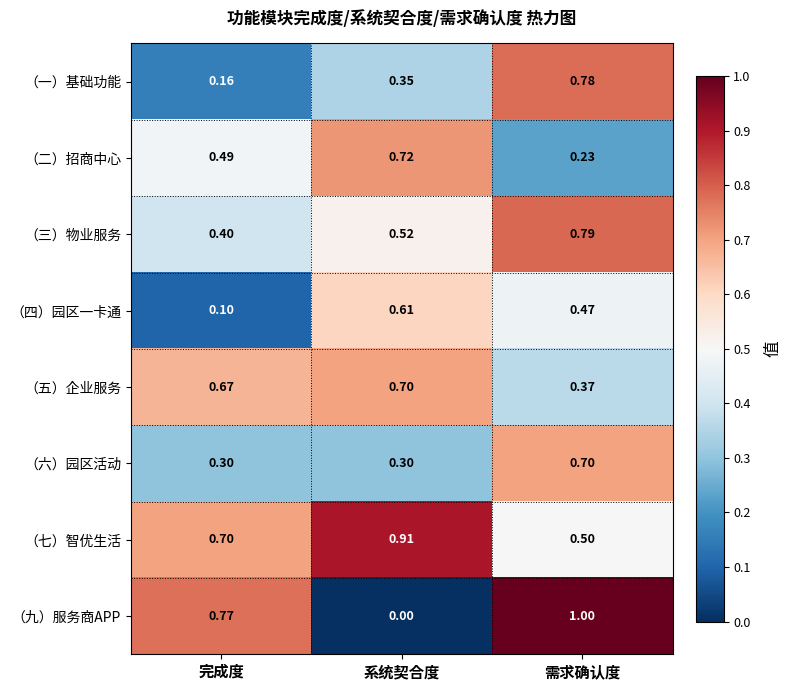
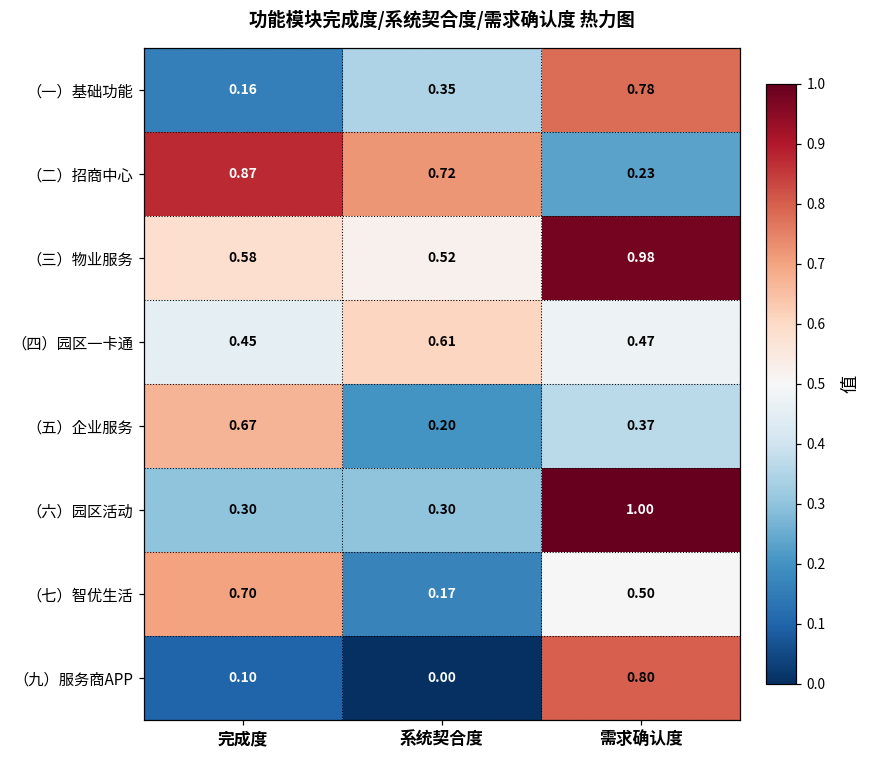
  {
    "（一）基础功能": {
      "完成度": 0.16,
      "系统契合度": 0.35,
      "需求确认度": 0.78
    },
    "（二）招商中心": {
-     "完成度": 0.49,
+     "完成度": 0.87,
      "系统契合度": 0.72,
      "需求确认度": 0.23
    },
    "（三）物业服务": {
-     "完成度": 0.40,
+     "完成度": 0.58,
      "系统契合度": 0.52,
-     "需求确认度": 0.79
+     "需求确认度": 0.98
    },
    "（四）园区一卡通": {
-     "完成度": 0.10,
+     "完成度": 0.45,
      "系统契合度": 0.61,
      "需求确认度": 0.47
    },
    "（五）企业服务": {
      "完成度": 0.67,
-     "系统契合度": 0.70,
+     "系统契合度": 0.20,
      "需求确认度": 0.37
    },
    "（六）园区活动": {
      "完成度": 0.30,
      "系统契合度": 0.30,
-     "需求确认度": 0.70
+     "需求确认度": 1.00
    },
    "（七）智优生活": {
      "完成度": 0.70,
-     "系统契合度": 0.91,
+     "系统契合度": 0.17,
      "需求确认度": 0.50
    },
    "（九）服务商APP": {
-     "完成度": 0.77,
+     "完成度": 0.10,
      "系统契合度": 0.00,
-     "需求确认度": 1.00
+     "需求确认度": 0.80
    }
  }
